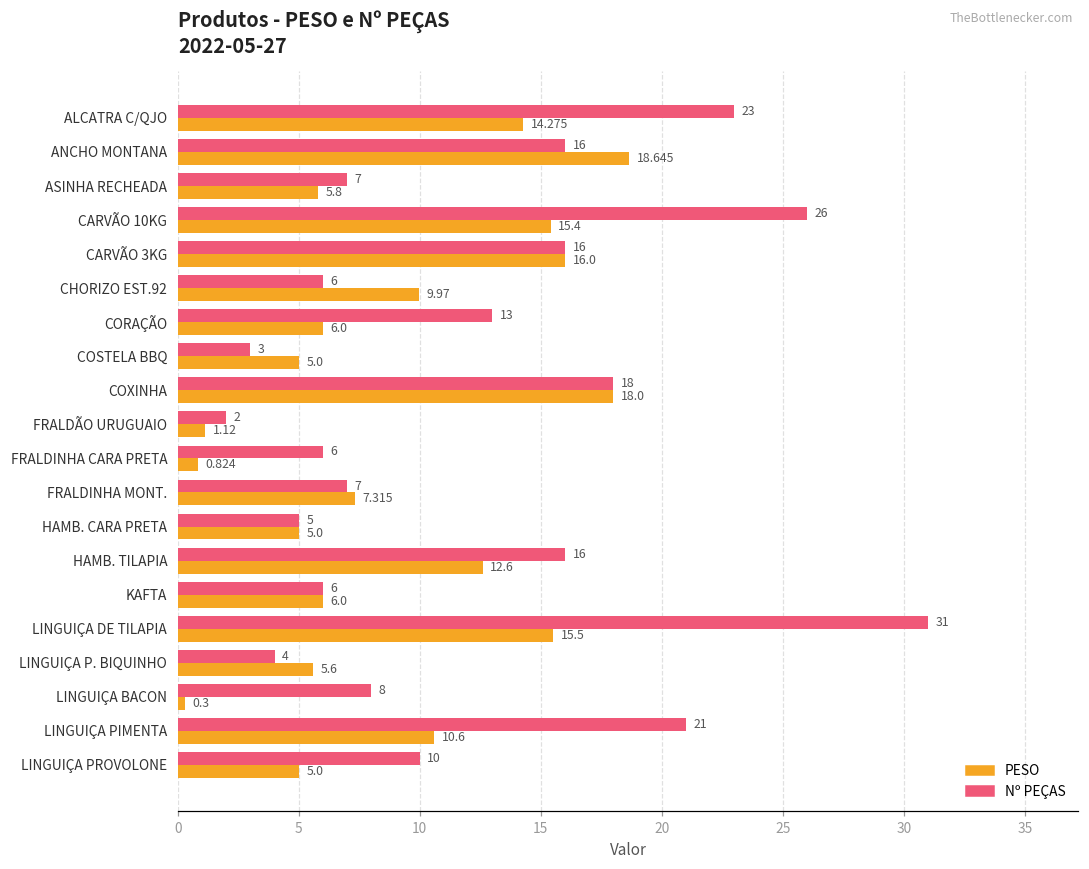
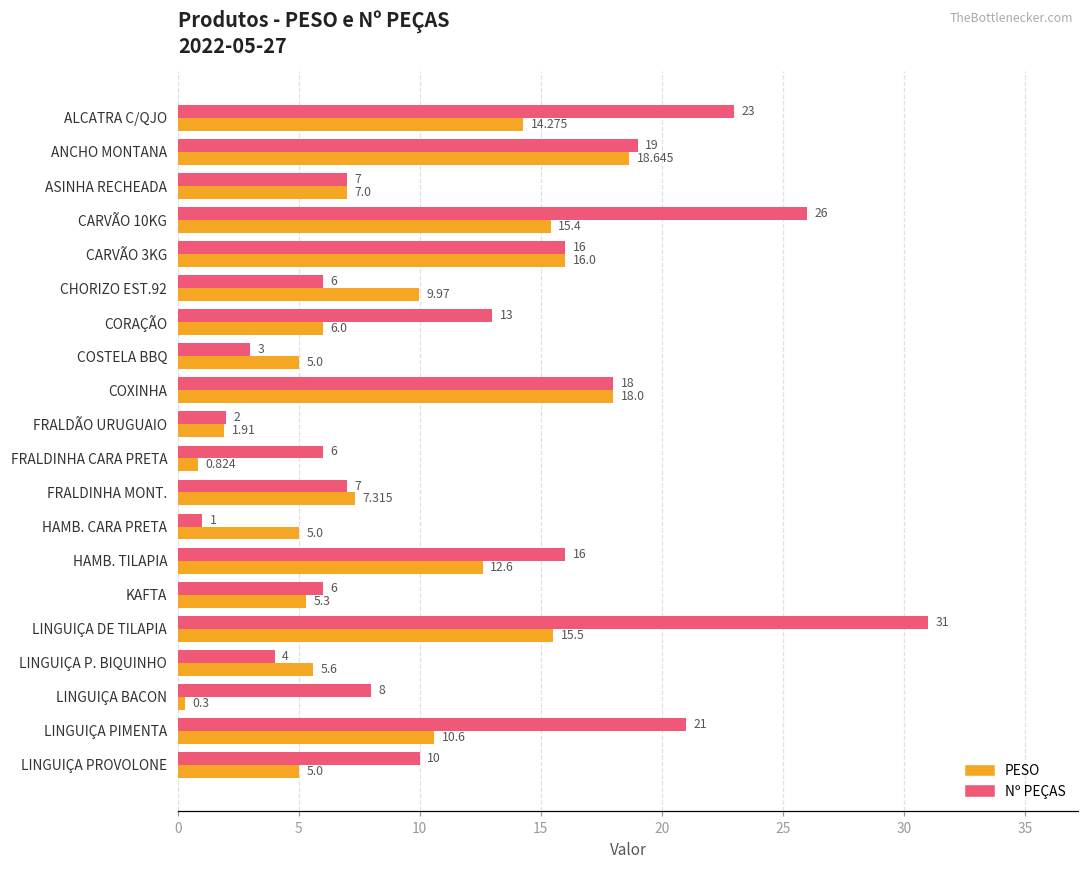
  {
    "PESO": {
      "ALCATRA C/QJO": 14.275,
      "ANCHO MONTANA": 18.645,
-     "ASINHA RECHEADA": 5.8,
+     "ASINHA RECHEADA": 7.0,
      "CARVÃO 10KG": 15.4,
      "CARVÃO 3KG": 16.0,
      "CHORIZO EST.92": 9.97,
      "CORAÇÃO": 6.0,
      "COSTELA BBQ": 5.0,
      "COXINHA": 18.0,
-     "FRALDÃO URUGUAIO": 1.12,
+     "FRALDÃO URUGUAIO": 1.91,
      "FRALDINHA CARA PRETA": 0.824,
      "FRALDINHA MONT.": 7,
      "HAMB. CARA PRETA": 5.0,
      "HAMB. TILAPIA": 12.6,
-     "KAFTA": 6.0,
+     "KAFTA": 5.3,
      "LINGUIÇA DE TILAPIA": 15.5,
      "LINGUIÇA P. BIQUINHO": 5.6,
      "LINGUIÇA BACON": 0.3,
      "LINGUIÇA PIMENTA": 10.6,
      "LINGUIÇA PROVOLONE": 5.0
    },
    "Nº PEÇAS": {
      "ALCATRA C/QJO": 23,
-     "ANCHO MONTANA": 16,
+     "ANCHO MONTANA": 19,
      "ASINHA RECHEADA": 7,
      "CARVÃO 10KG": 26,
      "CARVÃO 3KG": 16,
      "CHORIZO EST.92": 6,
      "CORAÇÃO": 13,
      "COSTELA BBQ": 3,
      "COXINHA": 18,
      "FRALDÃO URUGUAIO": 2,
      "FRALDINHA CARA PRETA": 6,
      "FRALDINHA MONT.": 7,
-     "HAMB. CARA PRETA": 5,
+     "HAMB. CARA PRETA": 1,
      "HAMB. TILAPIA": 16,
      "KAFTA": 6,
      "LINGUIÇA DE TILAPIA": 31,
      "LINGUIÇA P. BIQUINHO": 4,
      "LINGUIÇA BACON": 8,
      "LINGUIÇA PIMENTA": 21,
      "LINGUIÇA PROVOLONE": 10
    }
  }
